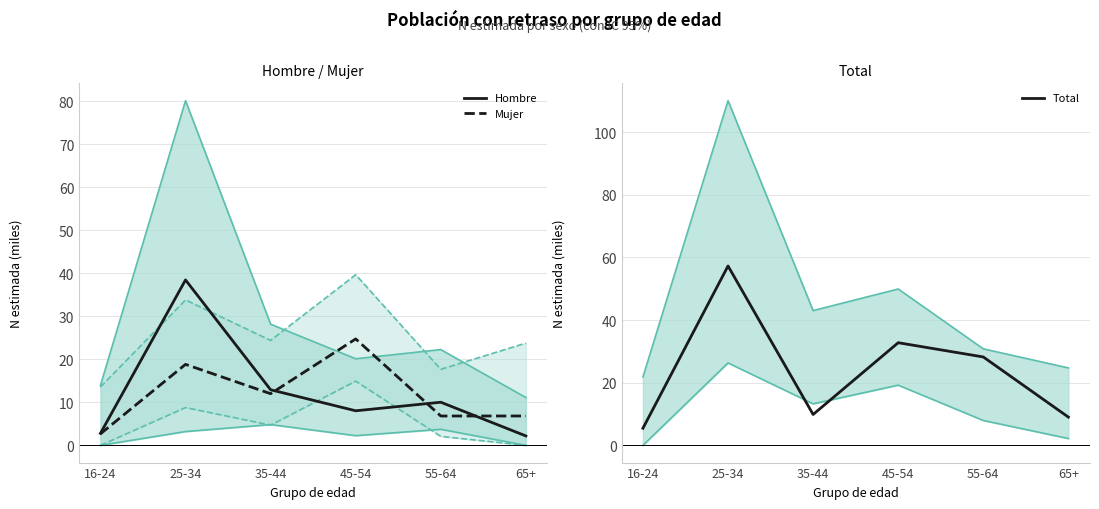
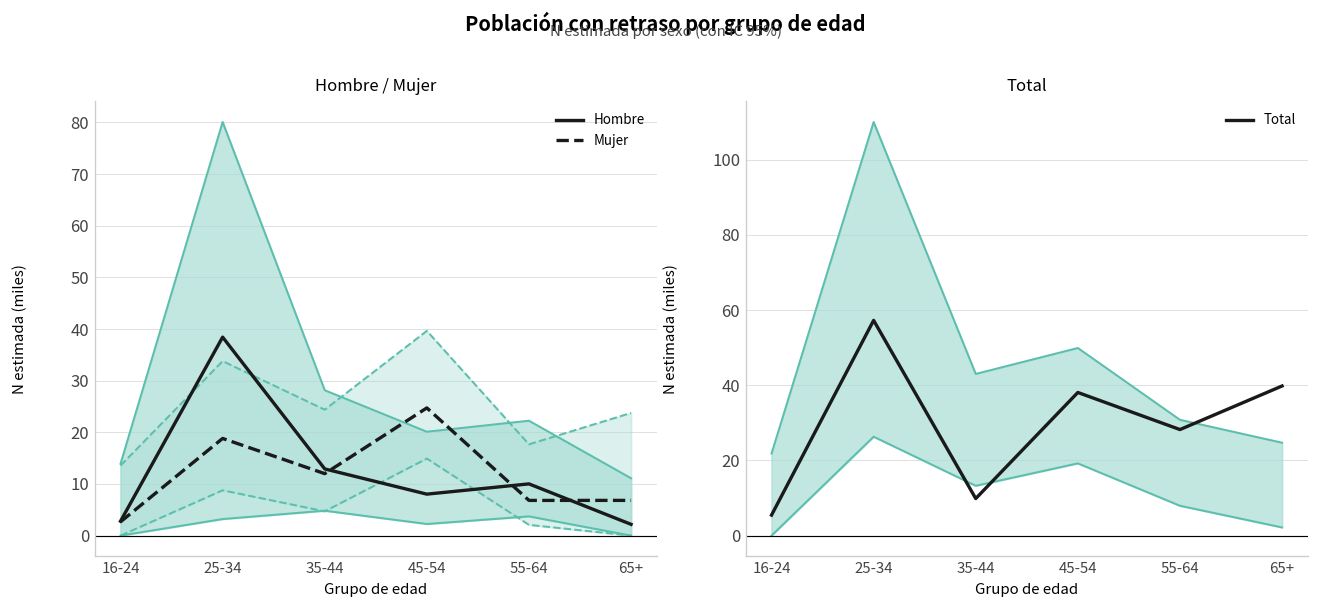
  {
    "Total": {
      "Total": {
        "16-24": 5,
        "25-34": 57,
        "35-44": 10,
-       "45-54": 33,
+       "45-54": 38,
        "55-64": 28,
-       "65+": 9
+       "65+": 40
      }
    }
  }
